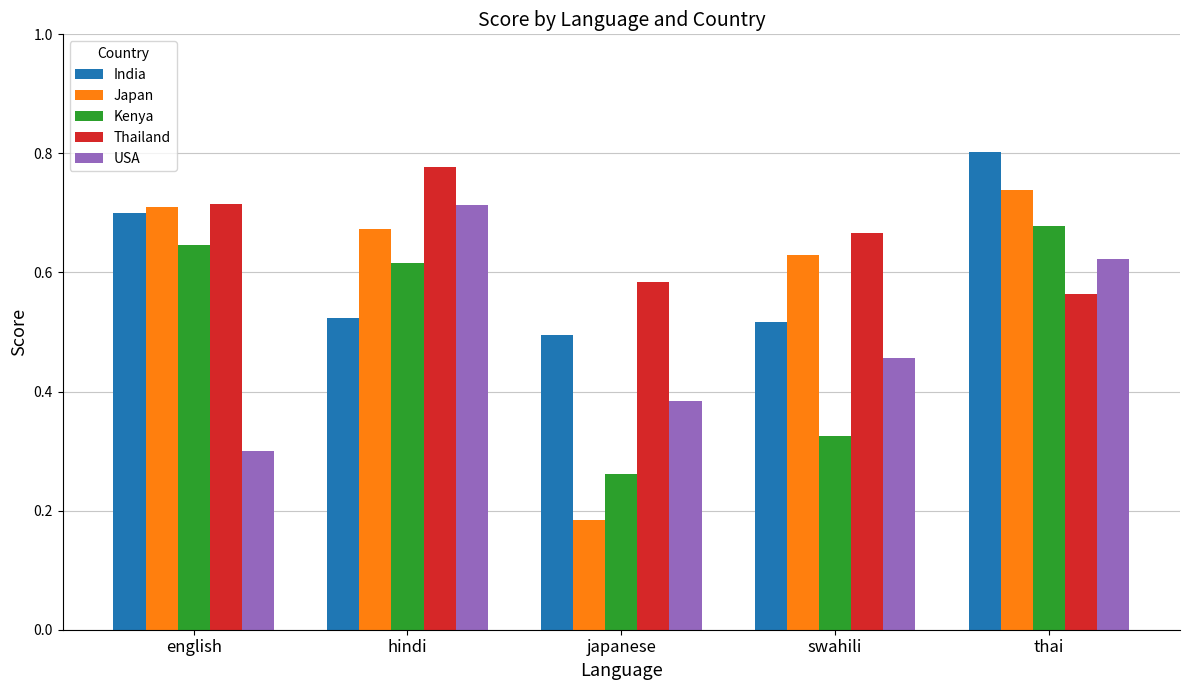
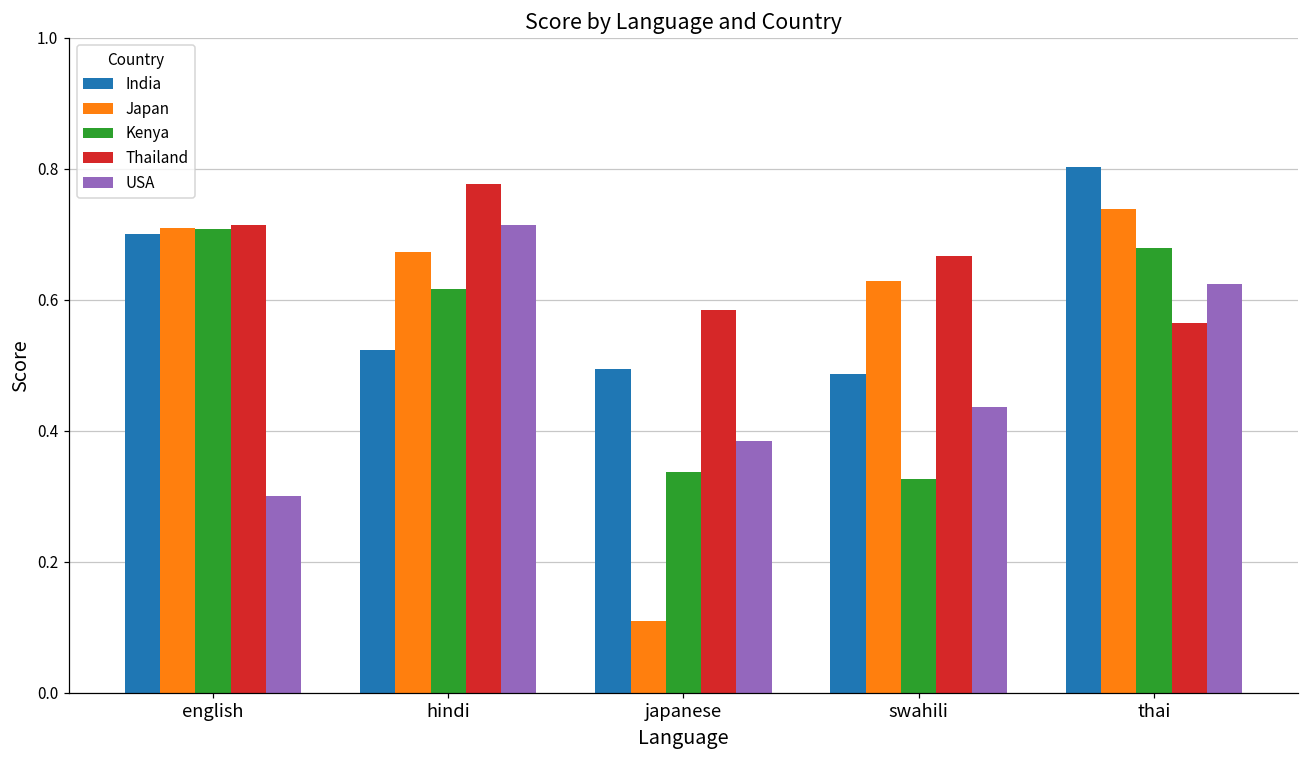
  {
    "India": {
      "english": 0.70,
      "hindi": 0.52,
      "japanese": 0.49,
-     "swahili": 0.52,
+     "swahili": 0.49,
      "thai": 0.80
    },
    "Japan": {
      "english": 0.71,
      "hindi": 0.67,
-     "japanese": 0.18,
+     "japanese": 0.11,
      "swahili": 0.63,
      "thai": 0.74
    },
    "Kenya": {
-     "english": 0.65,
+     "english": 0.71,
      "hindi": 0.62,
-     "japanese": 0.26,
+     "japanese": 0.34,
      "swahili": 0.33,
      "thai": 0.68
    },
    "Thailand": {
      "english": 0.71,
      "hindi": 0.78,
      "japanese": 0.58,
      "swahili": 0.67,
      "thai": 0.56
    },
    "USA": {
      "english": 0.30,
      "hindi": 0.71,
      "japanese": 0.38,
-     "swahili": 0.46,
+     "swahili": 0.44,
      "thai": 0.62
    }
  }
